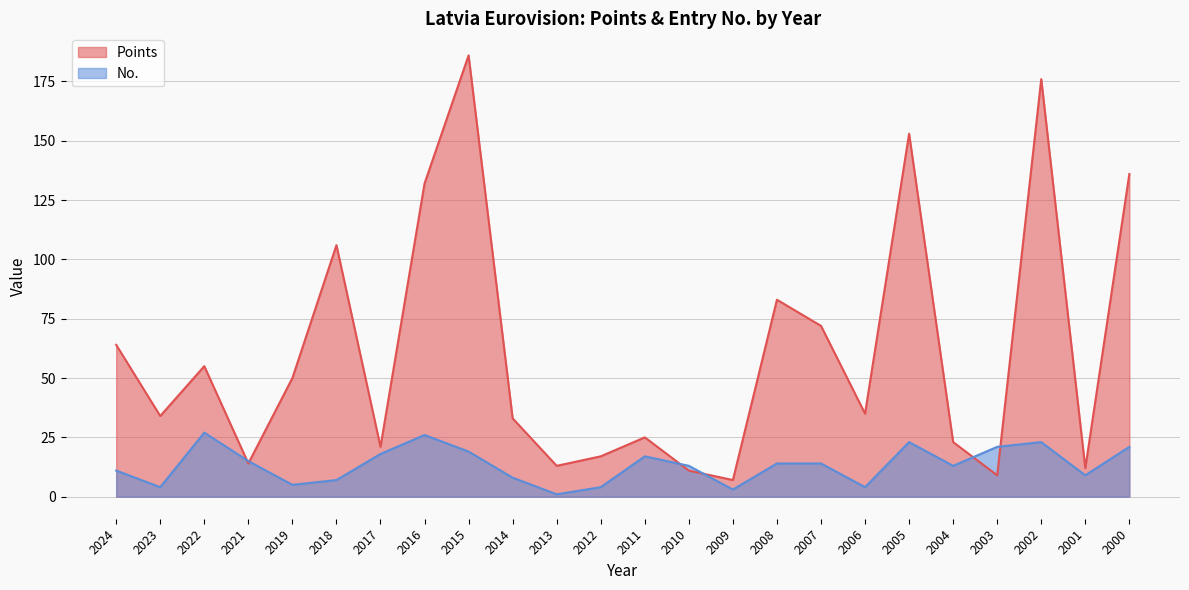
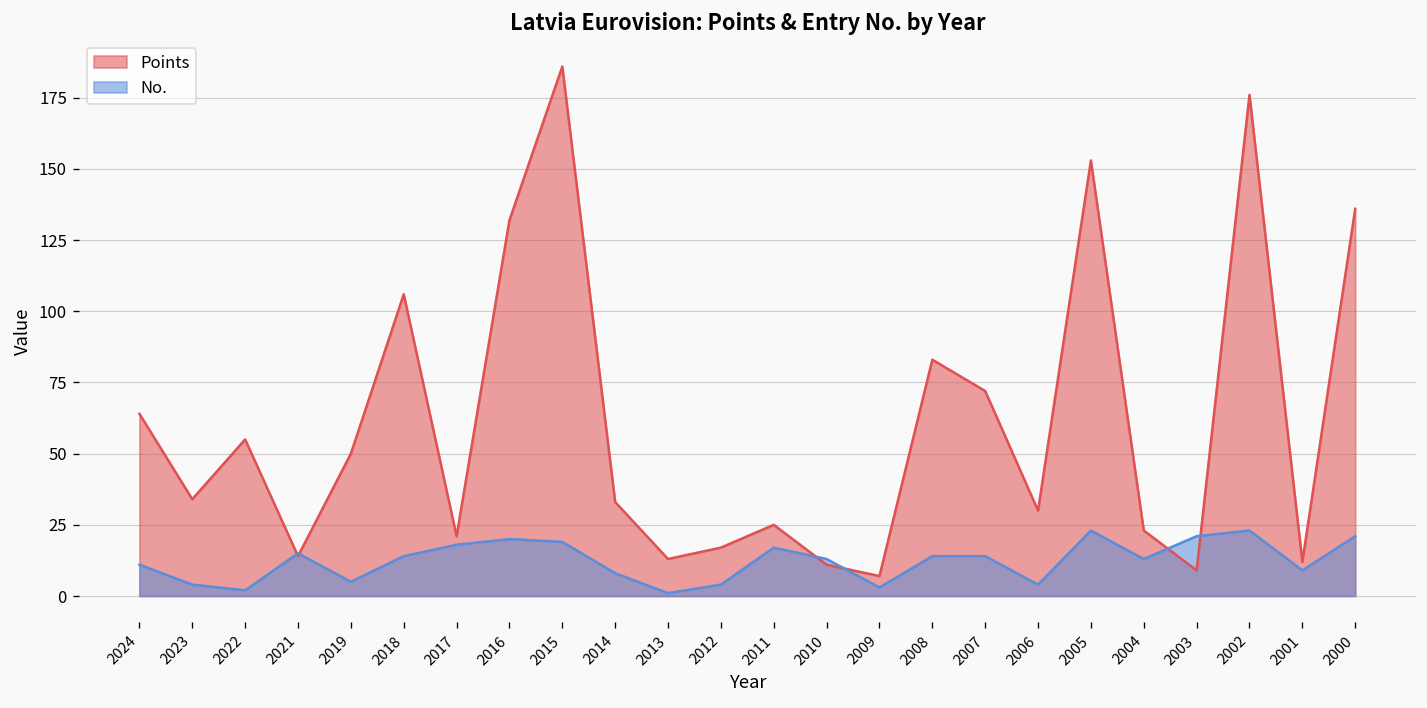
  {
    "Points": {
      "2024": 64,
      "2023": 34,
      "2022": 55,
      "2019": 50,
      "2018": 106,
      "2017": 21,
      "2016": 132,
      "2015": 186,
      "2014": 33,
      "2013": 13,
      "2012": 17,
      "2011": 25,
      "2010": 11,
      "2009": 7,
      "2008": 83,
      "2007": 72,
-     "2006": 35,
+     "2006": 30,
      "2005": 153,
      "2004": 23,
      "2003": 9,
      "2002": 176,
      "2001": 12,
      "2000": 136
    },
    "No.": {
      "2024": 11,
      "2023": 4,
-     "2022": 27,
+     "2022": 2,
      "2019": 5,
-     "2018": 7,
+     "2018": 14,
      "2017": 18,
-     "2016": 26,
+     "2016": 20,
      "2015": 19,
      "2014": 8,
      "2013": 1,
      "2012": 4,
      "2011": 17,
      "2010": 13,
      "2009": 3,
      "2008": 14,
      "2007": 14,
      "2006": 4,
      "2005": 23,
      "2004": 13,
      "2003": 21,
      "2002": 23,
      "2001": 9,
      "2000": 21
    }
  }
